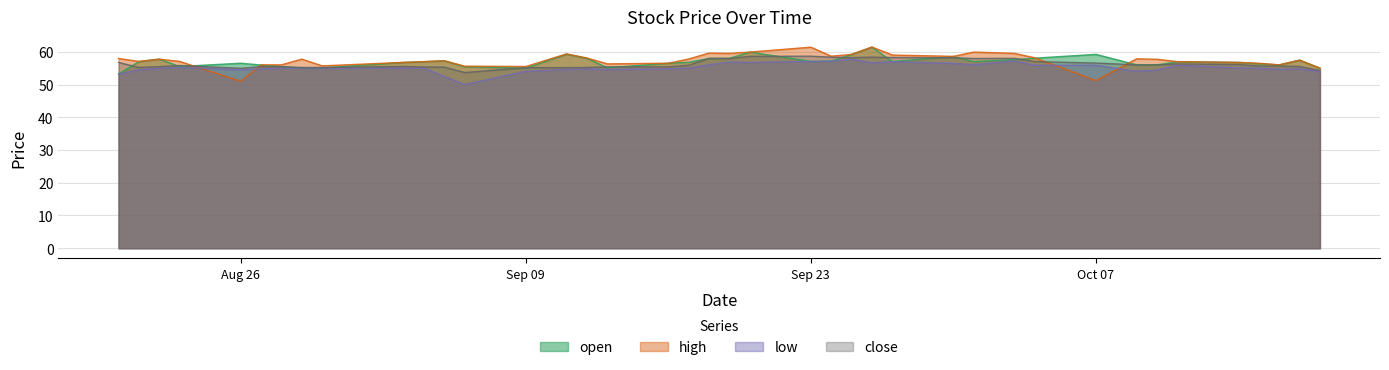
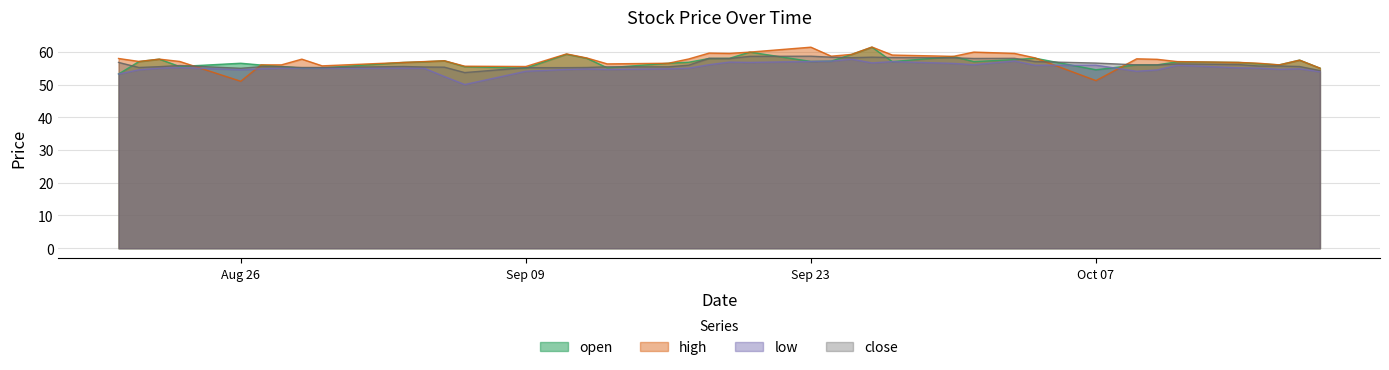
  {
    "open": {
      "Aug 26": 57,
-     "Oct 07": 59
+     "Oct 07": 55
    },
    "high": {
      "Aug 26": 51,
      "Sep 23": 61,
      "Oct 07": 51
    }
  }
